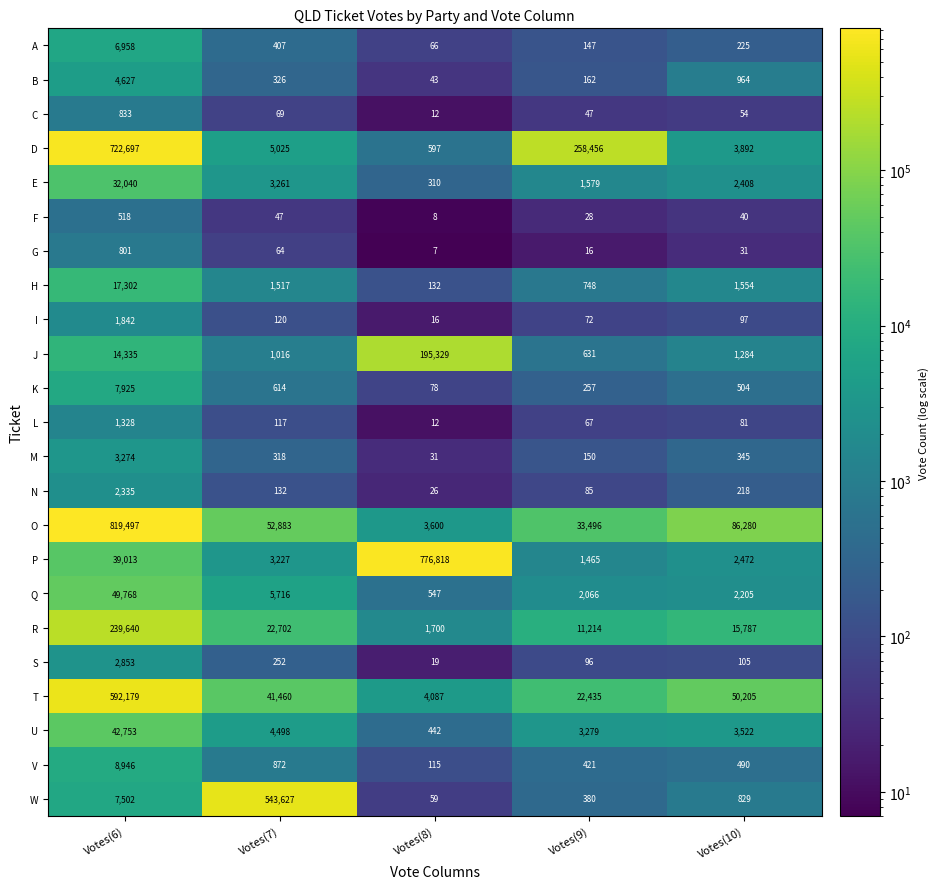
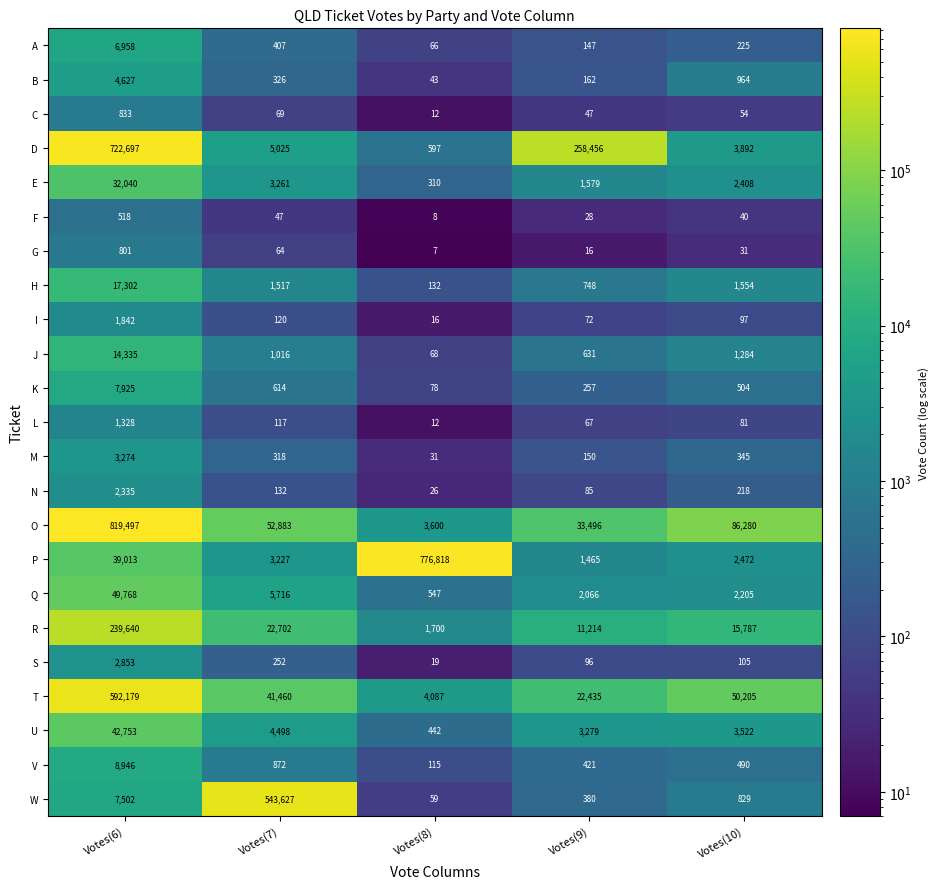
  {
    "A": {
      "Votes(6)": "6,958",
      "Votes(7)": "407",
      "Votes(8)": "66",
      "Votes(9)": "147",
      "Votes(10)": "225"
    },
    "B": {
      "Votes(6)": "4,627",
      "Votes(7)": "326",
      "Votes(8)": "43",
      "Votes(9)": "162",
      "Votes(10)": "964"
    },
    "C": {
      "Votes(6)": "833",
      "Votes(7)": "69",
      "Votes(8)": "12",
      "Votes(9)": "47",
      "Votes(10)": "54"
    },
    "D": {
      "Votes(6)": "722,697",
      "Votes(7)": "5,025",
      "Votes(8)": "597",
      "Votes(9)": "258,456",
      "Votes(10)": "3,892"
    },
    "E": {
      "Votes(6)": "32,040",
      "Votes(7)": "3,261",
      "Votes(8)": "310",
      "Votes(9)": "1,579",
      "Votes(10)": "2,408"
    },
    "F": {
      "Votes(6)": "518",
      "Votes(7)": "47",
      "Votes(8)": "8",
      "Votes(9)": "28",
      "Votes(10)": "40"
    },
    "G": {
      "Votes(6)": "801",
      "Votes(7)": "64",
      "Votes(8)": "7",
      "Votes(9)": "16",
      "Votes(10)": "31"
    },
    "H": {
      "Votes(6)": "17,302",
      "Votes(7)": "1,517",
      "Votes(8)": "132",
      "Votes(9)": "748",
      "Votes(10)": "1,554"
    },
    "I": {
      "Votes(6)": "1,842",
      "Votes(7)": "120",
      "Votes(8)": "16",
      "Votes(9)": "72",
      "Votes(10)": "97"
    },
    "J": {
      "Votes(6)": "14,335",
      "Votes(7)": "1,016",
-     "Votes(8)": "195,329",
+     "Votes(8)": "68",
      "Votes(9)": "631",
      "Votes(10)": "1,284"
    },
    "K": {
      "Votes(6)": "7,925",
      "Votes(7)": "614",
      "Votes(8)": "78",
      "Votes(9)": "257",
      "Votes(10)": "504"
    },
    "L": {
      "Votes(6)": "1,328",
      "Votes(7)": "117",
      "Votes(8)": "12",
      "Votes(9)": "67",
      "Votes(10)": "81"
    },
    "M": {
      "Votes(6)": "3,274",
      "Votes(7)": "318",
      "Votes(8)": "31",
      "Votes(9)": "150",
      "Votes(10)": "345"
    },
    "N": {
      "Votes(6)": "2,335",
      "Votes(7)": "132",
      "Votes(8)": "26",
      "Votes(9)": "85",
      "Votes(10)": "218"
    },
    "O": {
      "Votes(6)": "819,497",
      "Votes(7)": "52,883",
      "Votes(8)": "3,600",
      "Votes(9)": "33,496",
      "Votes(10)": "86,280"
    },
    "P": {
      "Votes(6)": "39,013",
      "Votes(7)": "3,227",
      "Votes(8)": "776,818",
      "Votes(9)": "1,465",
      "Votes(10)": "2,472"
    },
    "Q": {
      "Votes(6)": "49,768",
      "Votes(7)": "5,716",
      "Votes(8)": "547",
      "Votes(9)": "2,066",
      "Votes(10)": "2,205"
    },
    "R": {
      "Votes(6)": "239,640",
      "Votes(7)": "22,702",
      "Votes(8)": "1,700",
      "Votes(9)": "11,214",
      "Votes(10)": "15,787"
    },
    "S": {
      "Votes(6)": "2,853",
      "Votes(7)": "252",
      "Votes(8)": "19",
      "Votes(9)": "96",
      "Votes(10)": "105"
    },
    "T": {
      "Votes(6)": "592,179",
      "Votes(7)": "41,460",
      "Votes(8)": "4,087",
      "Votes(9)": "22,435",
      "Votes(10)": "50,205"
    },
    "U": {
      "Votes(6)": "42,753",
      "Votes(7)": "4,498",
      "Votes(8)": "442",
      "Votes(9)": "3,279",
      "Votes(10)": "3,522"
    },
    "V": {
      "Votes(6)": "8,946",
      "Votes(7)": "872",
      "Votes(8)": "115",
      "Votes(9)": "421",
      "Votes(10)": "490"
    },
    "W": {
      "Votes(6)": "7,502",
      "Votes(7)": "543,627",
      "Votes(8)": "59",
      "Votes(9)": "380",
      "Votes(10)": "829"
    }
  }
